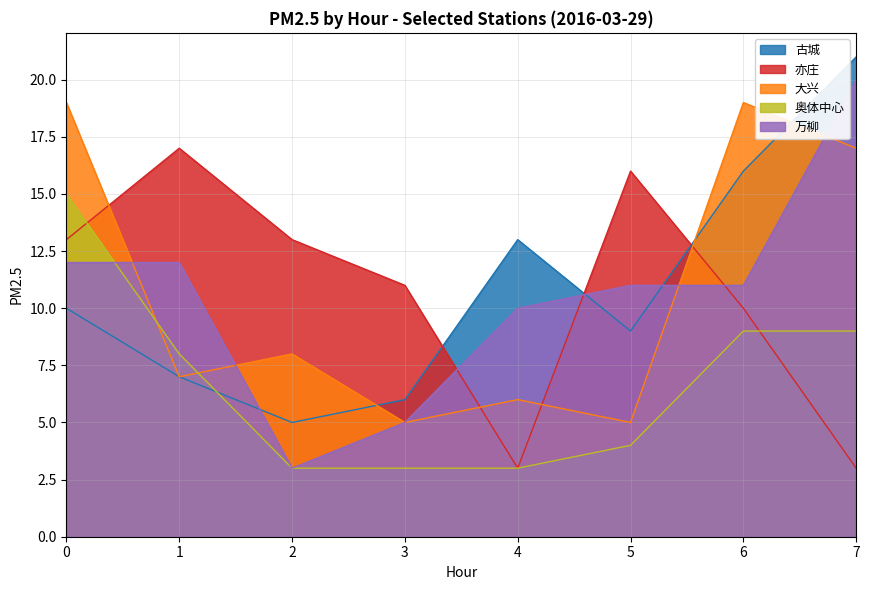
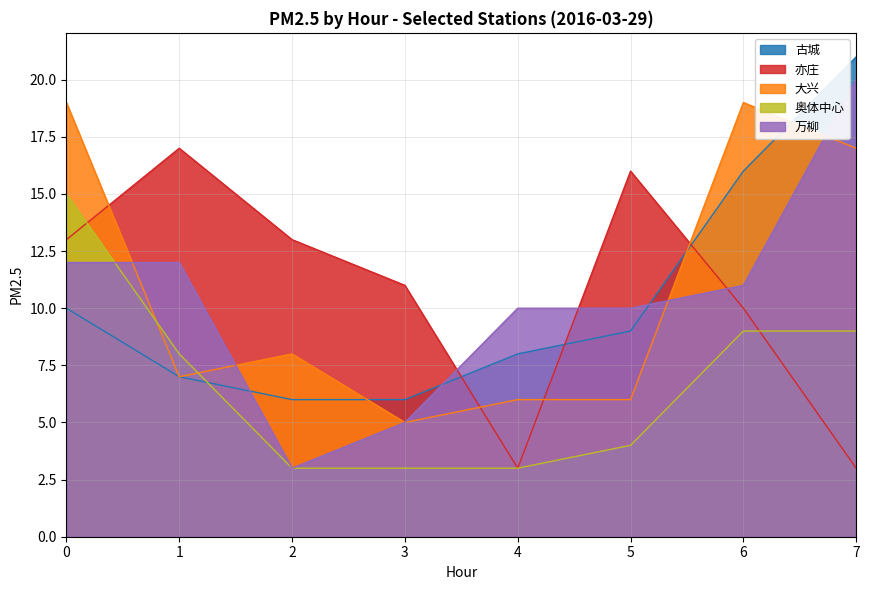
  {
    "古城": {
      "0": 10,
-     "2": 5,
+     "2": 6,
      "3": 6,
-     "4": 13,
+     "4": 8,
      "5": 9,
      "6": 16,
      "7": 21
    },
    "亦庄": {
      "0": 13,
      "1": 17,
      "2": 13,
      "3": 11,
      "5": 16,
      "6": 10,
      "7": 3
    },
    "大兴": {
      "0": 19,
      "2": 8,
      "4": 6,
-     "5": 5,
+     "5": 6,
      "6": 19,
      "7": 17
    },
    "奥体中心": {
      "0": 15,
      "1": 8,
      "3": 3,
      "5": 4,
      "6": 9,
      "7": 9
    },
    "万柳": {
      "0": 12,
      "1": 12,
      "4": 10,
-     "5": 11,
+     "5": 10,
      "6": 11,
      "7": 20
    }
  }
